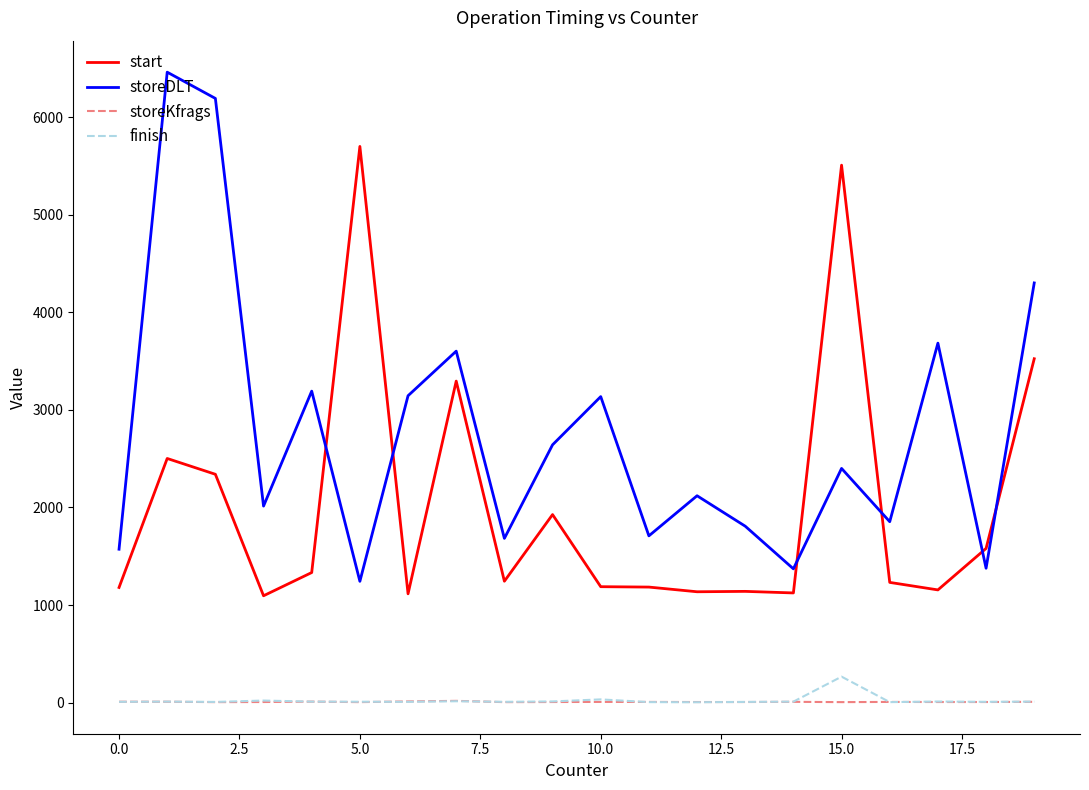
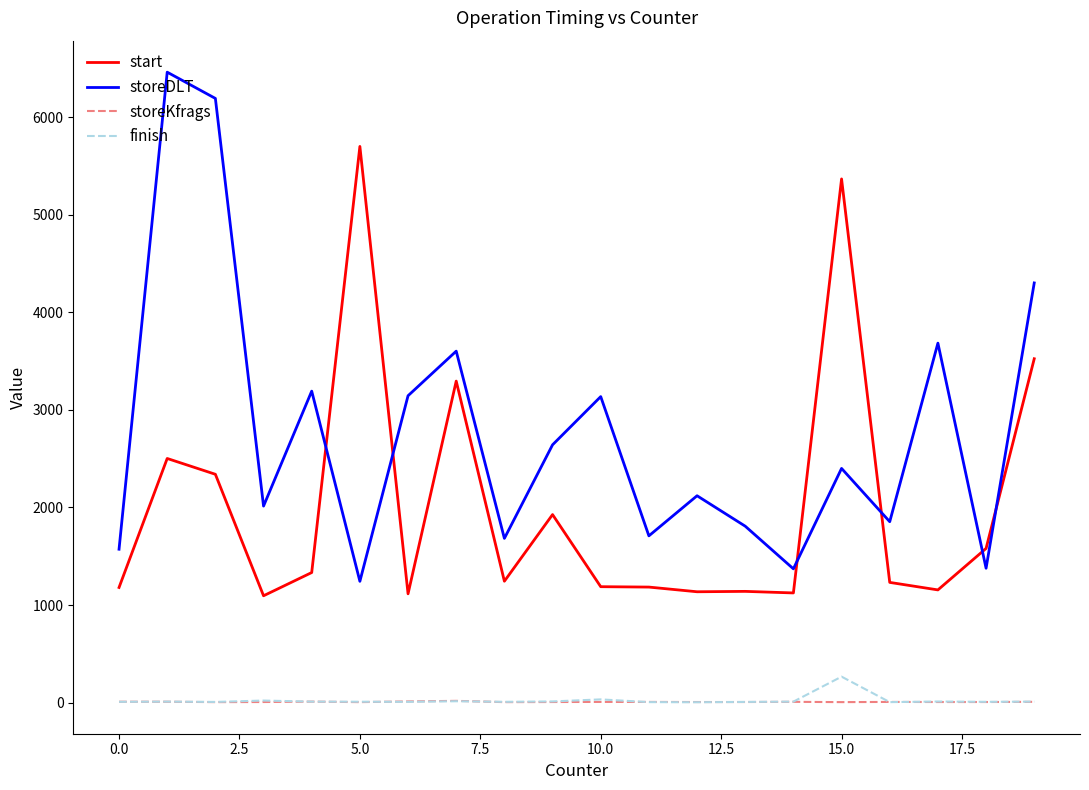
  {
    "start": {
      "0.0": 1200,
      "5.0": 5700,
      "10.0": 1200,
-     "15.0": 5500
+     "15.0": 5400
    },
    "storeDLT": {
      "0.0": 1600,
      "5.0": 1200,
      "10.0": 3100,
      "15.0": 2400
    },
    "storeKfrags": {
      "15.0": 0
    },
    "finish": {
      "15.0": 300
    }
  }
